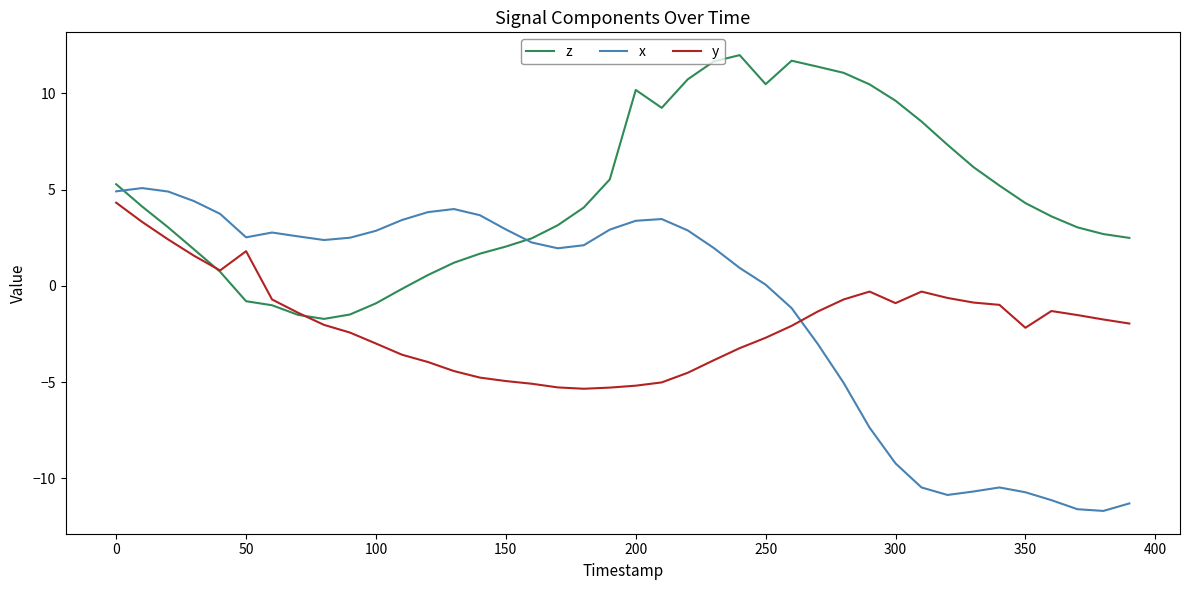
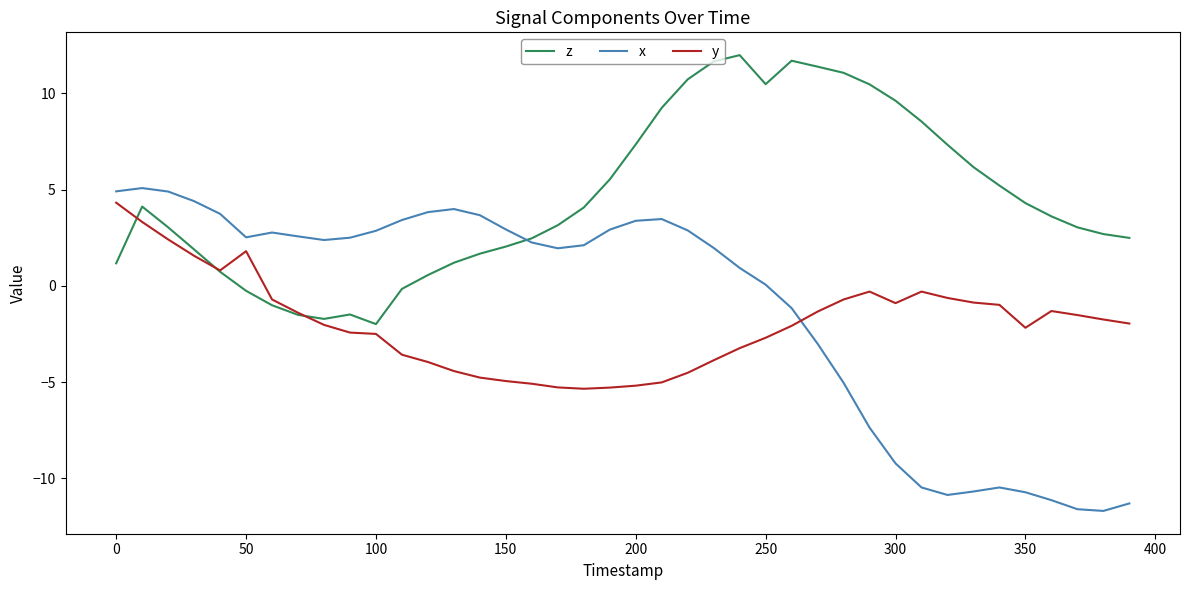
  {
    "z": {
-     "0": 5.3,
-     "50": -0.8,
-     "100": -0.9,
+     "0": 1.2,
+     "50": -0.3,
+     "100": -2.0,
      "150": 2.0,
-     "200": 10.2,
+     "200": 7.4,
      "250": 10.5,
      "300": 9.6,
      "350": 4.3
    },
    "x": {
      "0": 4.9,
      "50": 2.5,
      "100": 2.9,
      "150": 2.9,
      "200": 3.4,
      "250": 0.1,
      "300": -9.2,
      "350": -10.7
    },
    "y": {
      "0": 4.3,
      "50": 1.8,
-     "100": -3.0,
+     "100": -2.5,
      "150": -5.0,
      "200": -5.2,
      "250": -2.7,
      "300": -0.9,
      "350": -2.2
    }
  }
